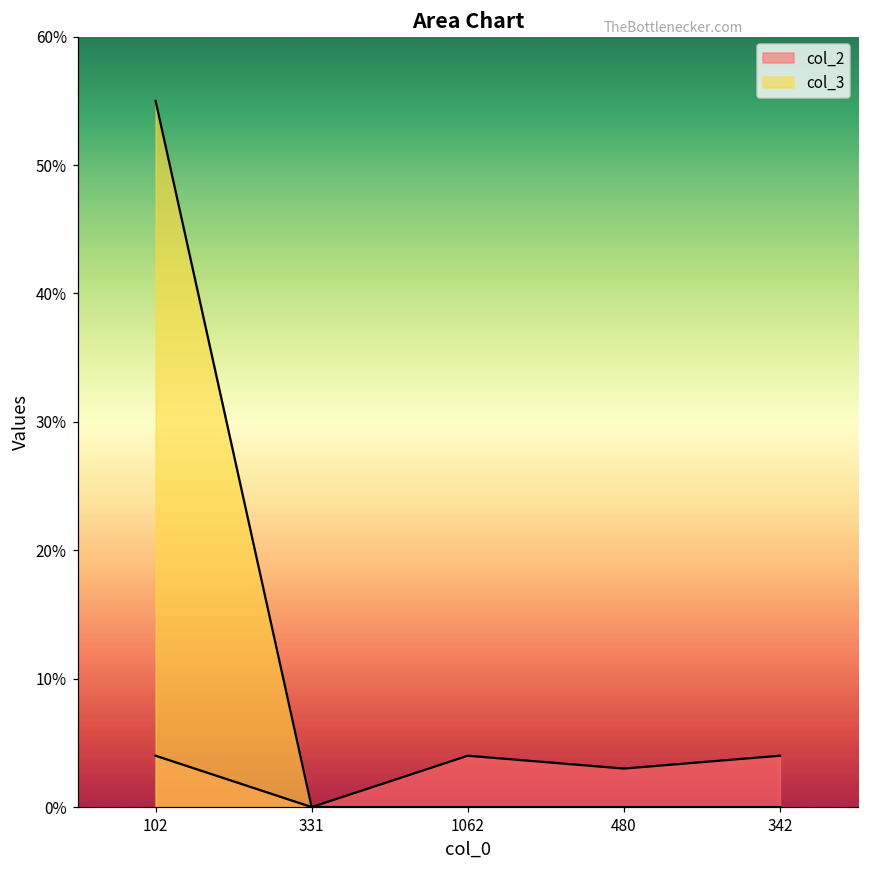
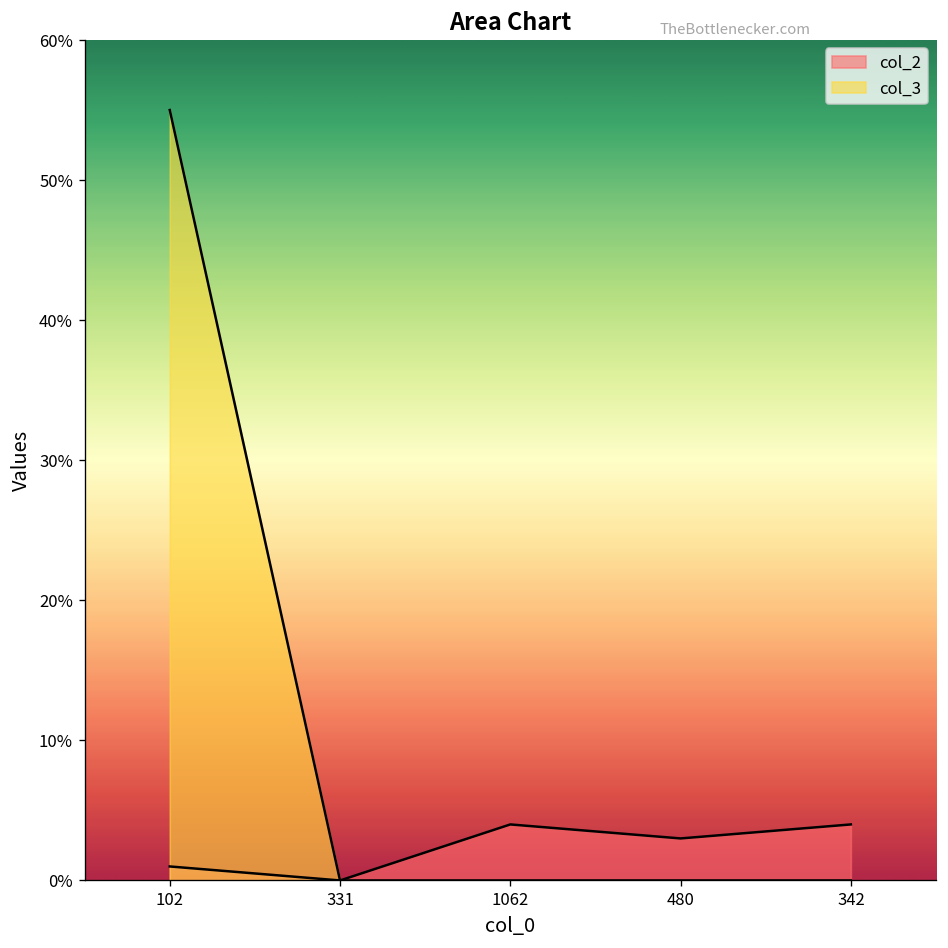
  {
    "col_2": {
-     "102": "4%",
+     "102": "1%",
      "1062": "4%",
      "480": "3%",
      "342": "4%"
    },
    "col_3": {
      "102": "55%",
      "1062": "0%",
      "480": "0%",
      "342": "0%"
    }
  }
